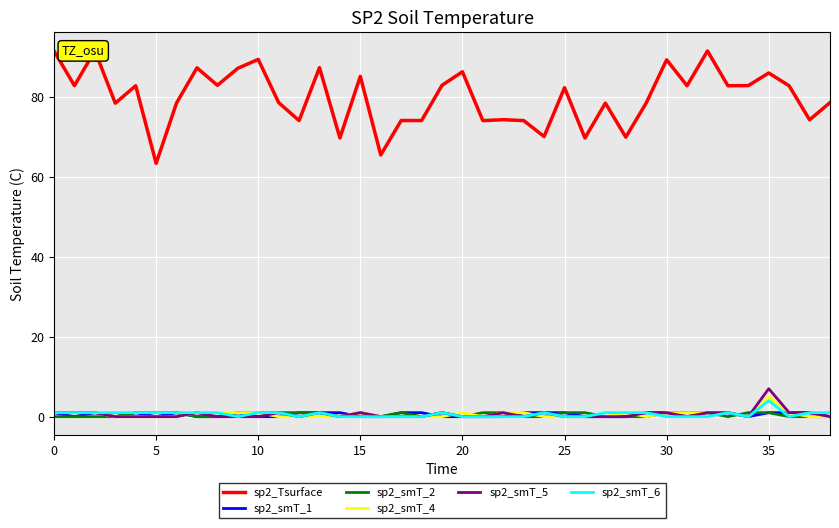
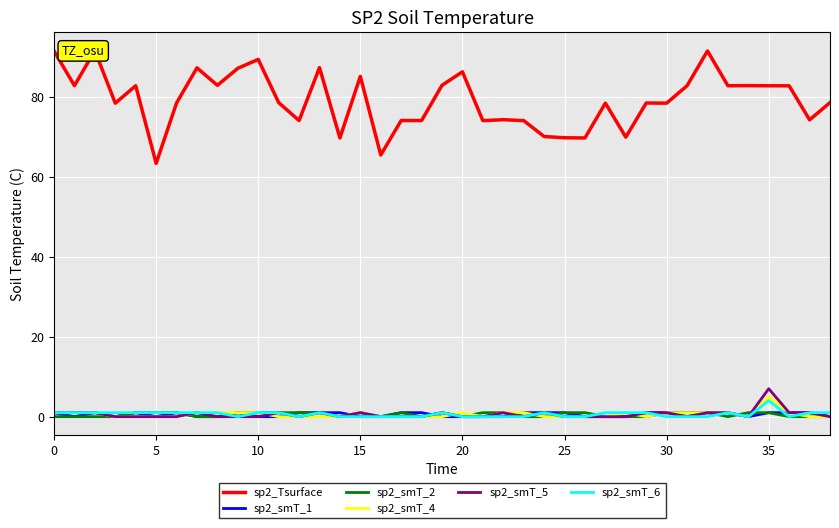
  {
    "sp2_Tsurface": {
      "0": 92,
      "5": 63,
      "10": 89,
      "15": 85,
      "20": 86,
-     "25": 82,
-     "30": 89,
-     "35": 86
+     "25": 70,
+     "30": 78,
+     "35": 83
    },
    "sp2_smT_2": {
      "0": 0
    },
    "sp2_smT_4": {
      "20": 1,
      "35": 5
    },
    "sp2_smT_5": {
      "35": 7
    },
    "sp2_smT_6": {
      "30": 0,
      "35": 4
    }
  }
